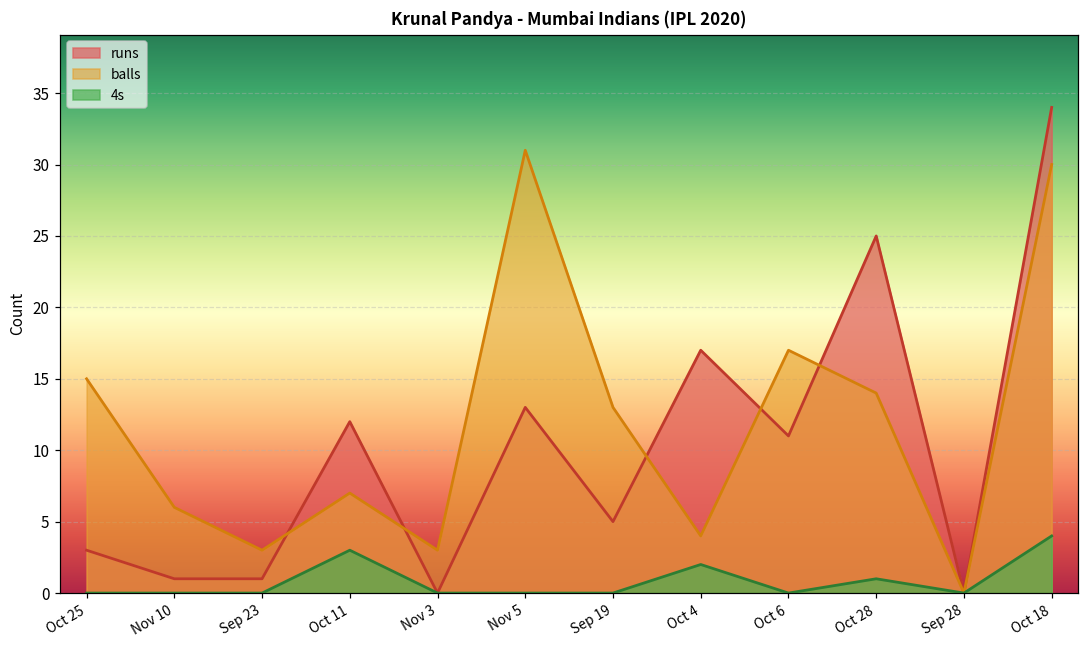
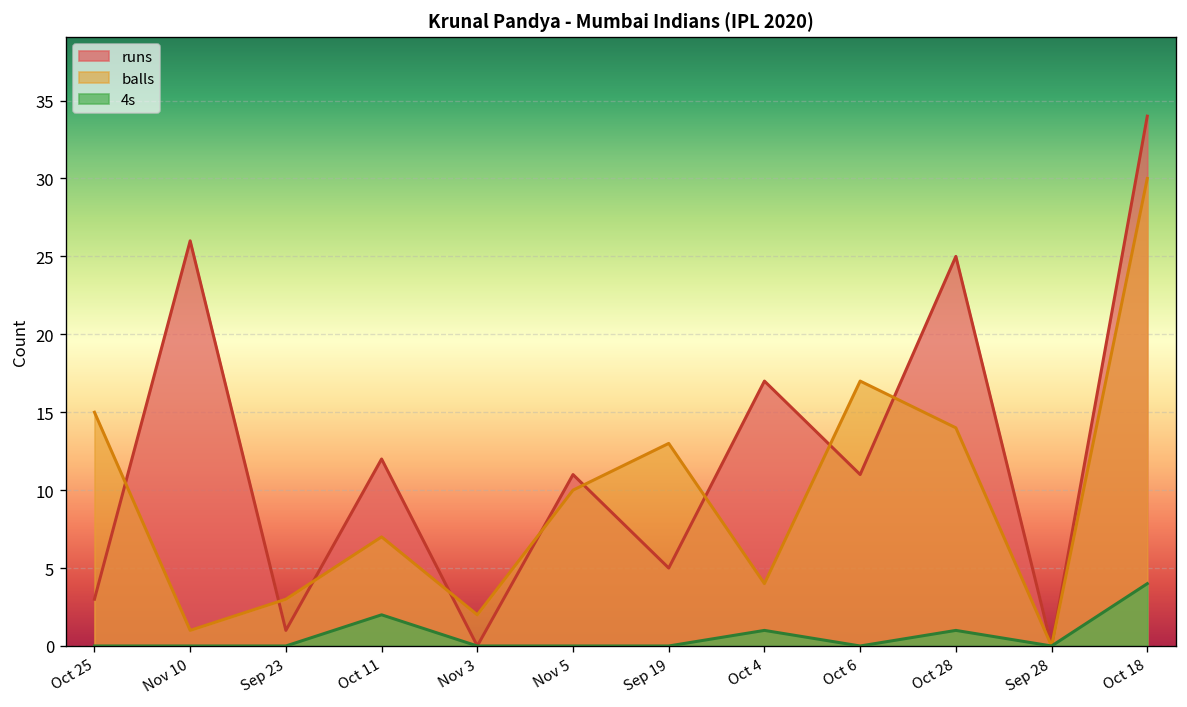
  {
    "runs": {
      "Oct 25": 3,
-     "Nov 10": 1,
+     "Nov 10": 26,
      "Sep 23": 1,
      "Oct 11": 12,
-     "Nov 5": 13,
+     "Nov 5": 11,
      "Sep 19": 5,
      "Oct 4": 17,
      "Oct 6": 11,
      "Oct 28": 25,
      "Oct 18": 34
    },
    "balls": {
      "Oct 25": 15,
-     "Nov 10": 6,
+     "Nov 10": 1,
      "Sep 23": 3,
      "Oct 11": 7,
-     "Nov 3": 3,
-     "Nov 5": 31,
+     "Nov 3": 2,
+     "Nov 5": 10,
      "Sep 19": 13,
      "Oct 4": 4,
      "Oct 6": 17,
      "Oct 28": 14,
      "Oct 18": 30
    },
    "4s": {
      "Oct 25": 0,
      "Nov 10": 0,
      "Sep 23": 0,
-     "Oct 11": 3,
+     "Oct 11": 2,
      "Nov 5": 0,
      "Sep 19": 0,
-     "Oct 4": 2,
+     "Oct 4": 1,
      "Oct 6": 0,
      "Oct 28": 1,
      "Oct 18": 4
    }
  }
